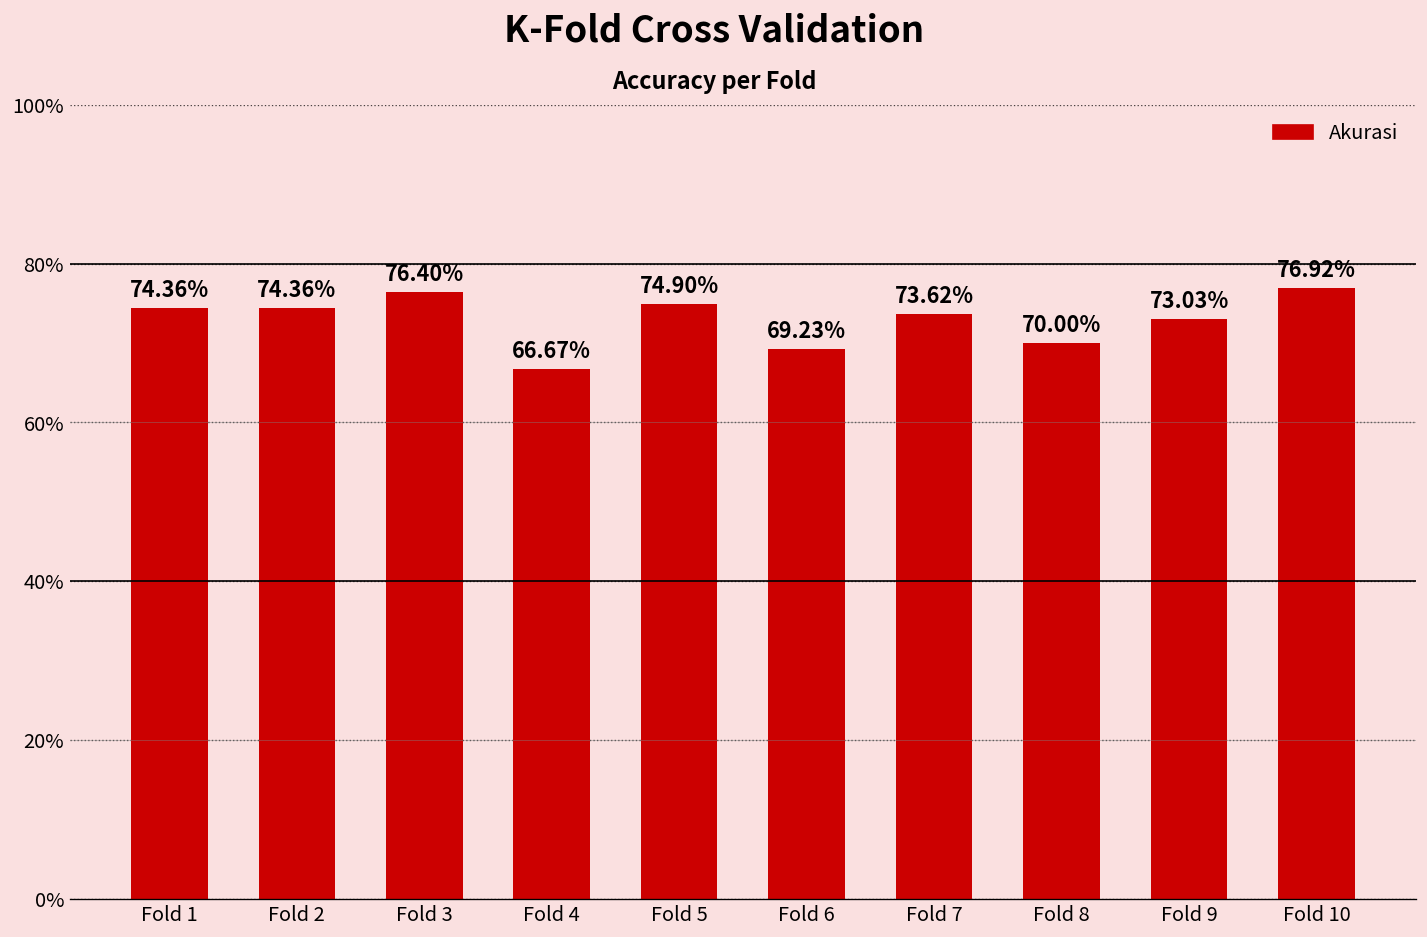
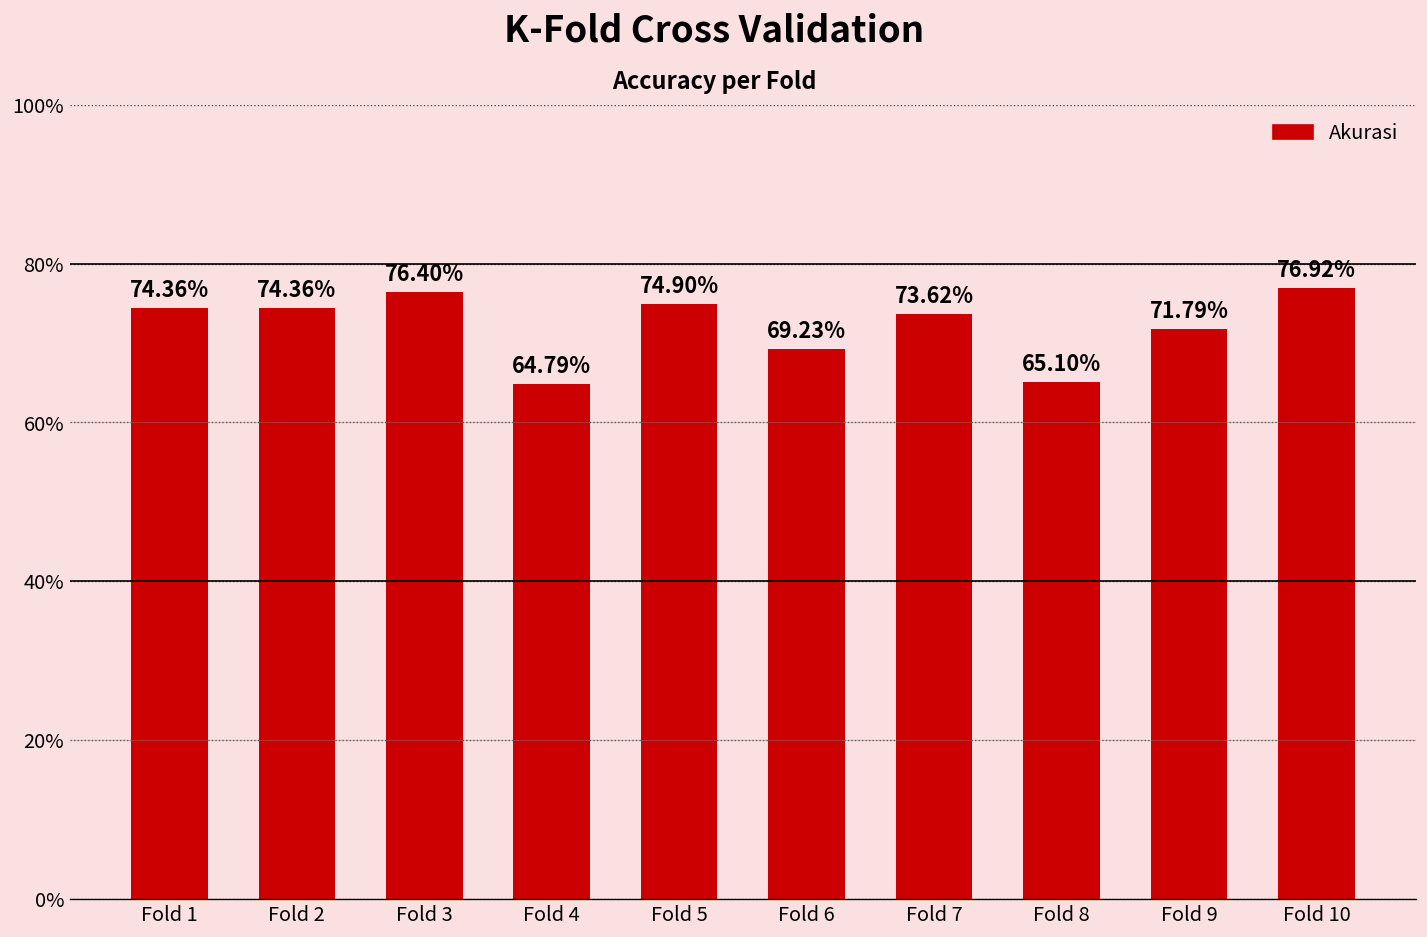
  {
    "Fold 1": "74.36%",
    "Fold 2": "74.36%",
    "Fold 3": "76.40%",
-   "Fold 4": "66.67%",
+   "Fold 4": "64.79%",
    "Fold 5": "74.90%",
    "Fold 6": "69.23%",
    "Fold 7": "73.62%",
-   "Fold 8": "70.00%",
-   "Fold 9": "73.03%",
+   "Fold 8": "65.10%",
+   "Fold 9": "71.79%",
    "Fold 10": "76.92%"
  }
